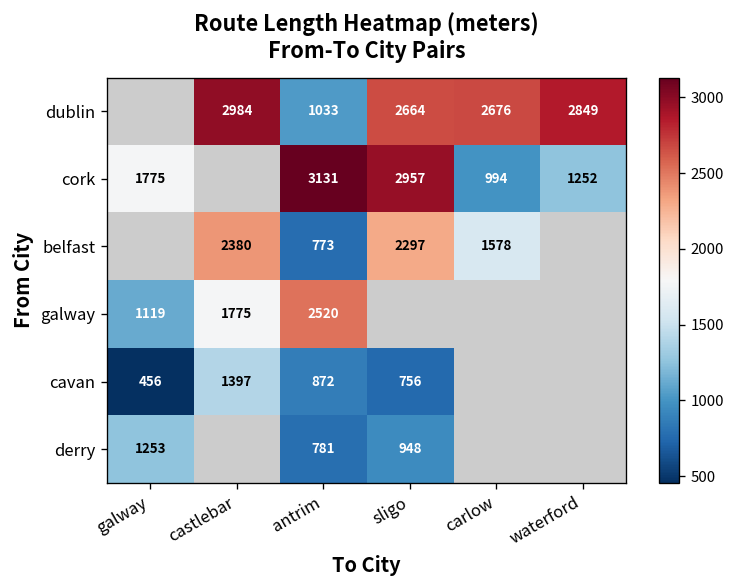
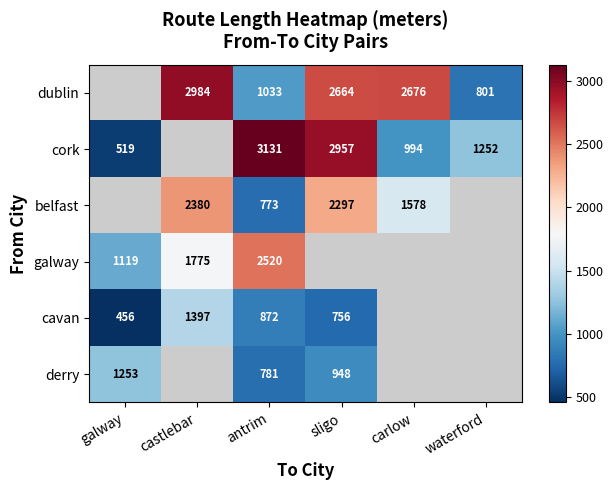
  {
    "dublin": {
      "castlebar": 2984,
      "antrim": 1033,
      "sligo": 2664,
      "carlow": 2676,
-     "waterford": 2849
+     "waterford": 801
    },
    "cork": {
-     "galway": 1775,
+     "galway": 519,
      "antrim": 3131,
      "sligo": 2957,
      "carlow": 994,
      "waterford": 1252
    },
    "belfast": {
      "castlebar": 2380,
      "antrim": 773,
      "sligo": 2297,
      "carlow": 1578
    },
    "galway": {
      "galway": 1119,
      "castlebar": 1775,
      "antrim": 2520
    },
    "cavan": {
      "galway": 456,
      "castlebar": 1397,
      "antrim": 872,
      "sligo": 756
    },
    "derry": {
      "galway": 1253,
      "antrim": 781,
      "sligo": 948
    }
  }
